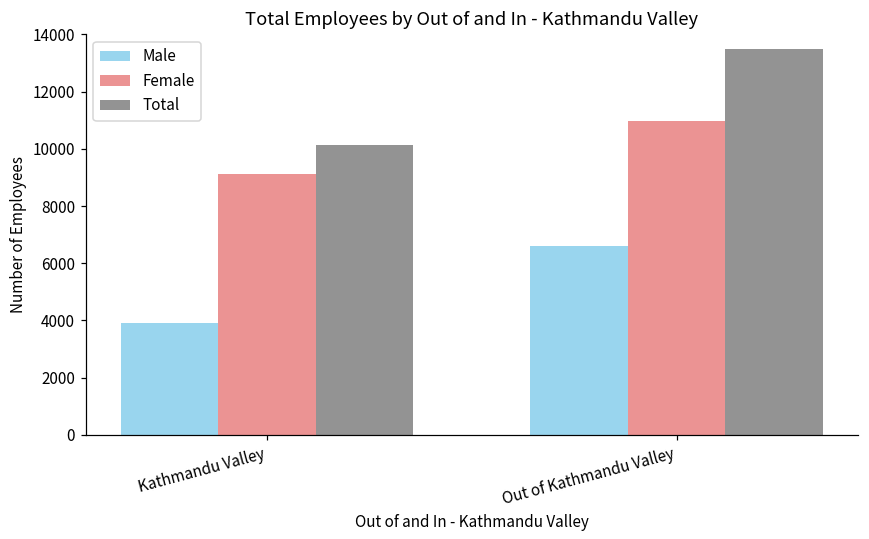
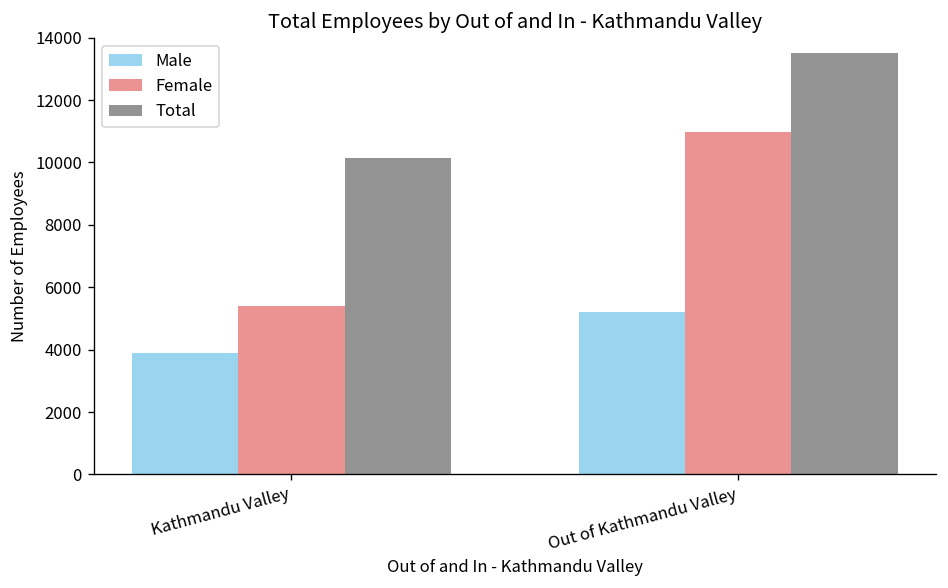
  {
    "Male": {
      "Kathmandu Valley": 3900,
-     "Out of Kathmandu Valley": 6600
+     "Out of Kathmandu Valley": 5200
    },
    "Female": {
-     "Kathmandu Valley": 9100,
+     "Kathmandu Valley": 5400,
      "Out of Kathmandu Valley": 11000
    },
    "Total": {
      "Kathmandu Valley": 10100,
      "Out of Kathmandu Valley": 13500
    }
  }
